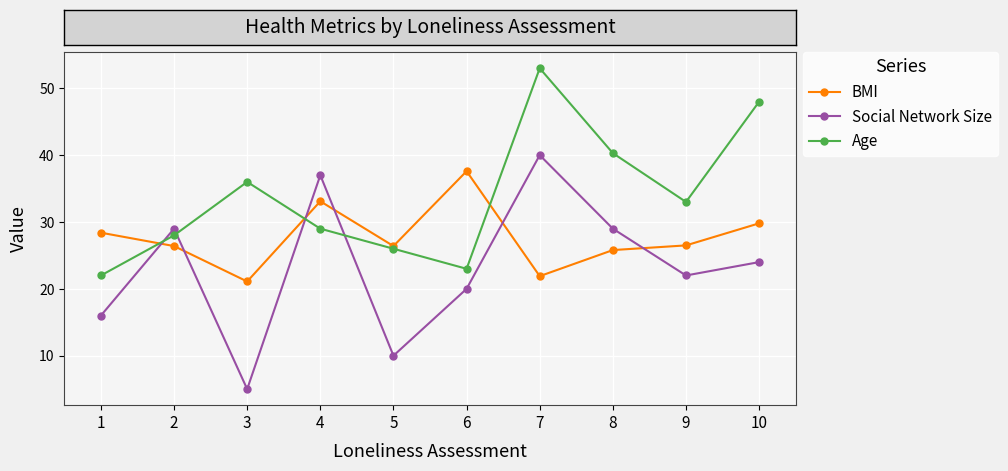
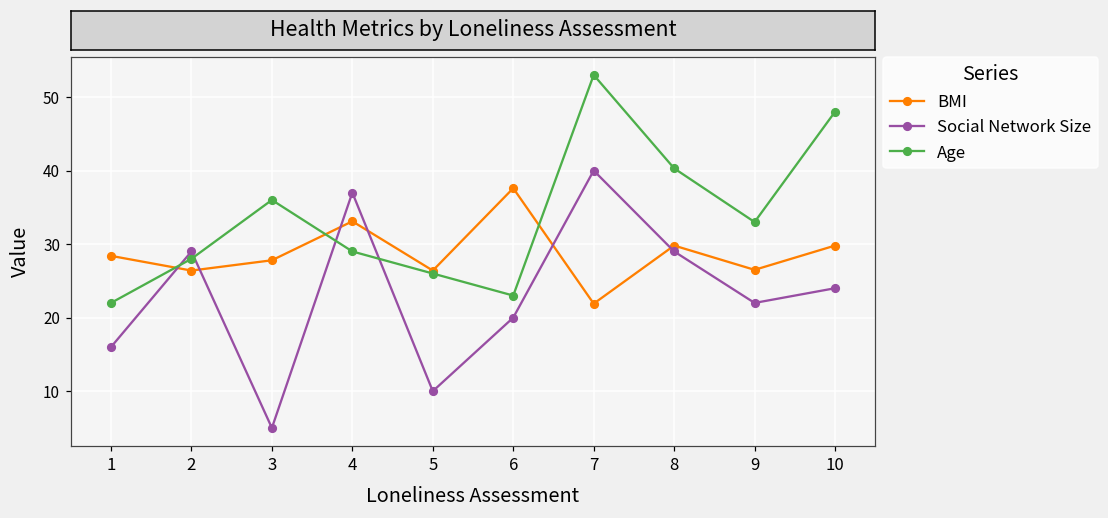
  {
    "BMI": {
      "1": 28,
      "2": 26,
-     "3": 21,
+     "3": 28,
      "4": 33,
      "5": 26,
      "6": 38,
      "7": 22,
-     "8": 26,
+     "8": 30,
      "9": 27,
      "10": 30
    },
    "Social Network Size": {
      "1": 16,
      "2": 29,
      "3": 5,
      "4": 37,
      "5": 10,
      "6": 20,
      "7": 40,
      "8": 29,
      "9": 22,
      "10": 24
    },
    "Age": {
      "1": 22,
      "2": 28,
      "3": 36,
      "4": 29,
      "5": 26,
      "6": 23,
      "7": 53,
      "8": 40,
      "9": 33,
      "10": 48
    }
  }
